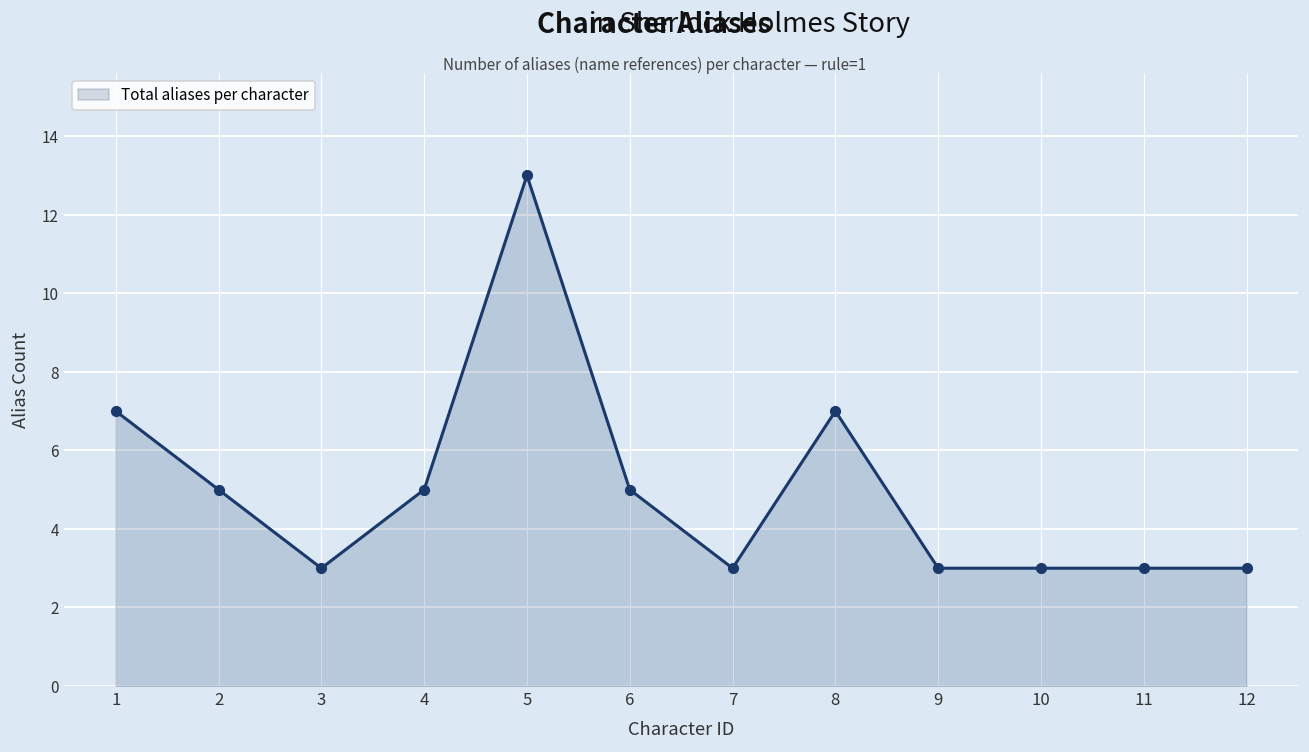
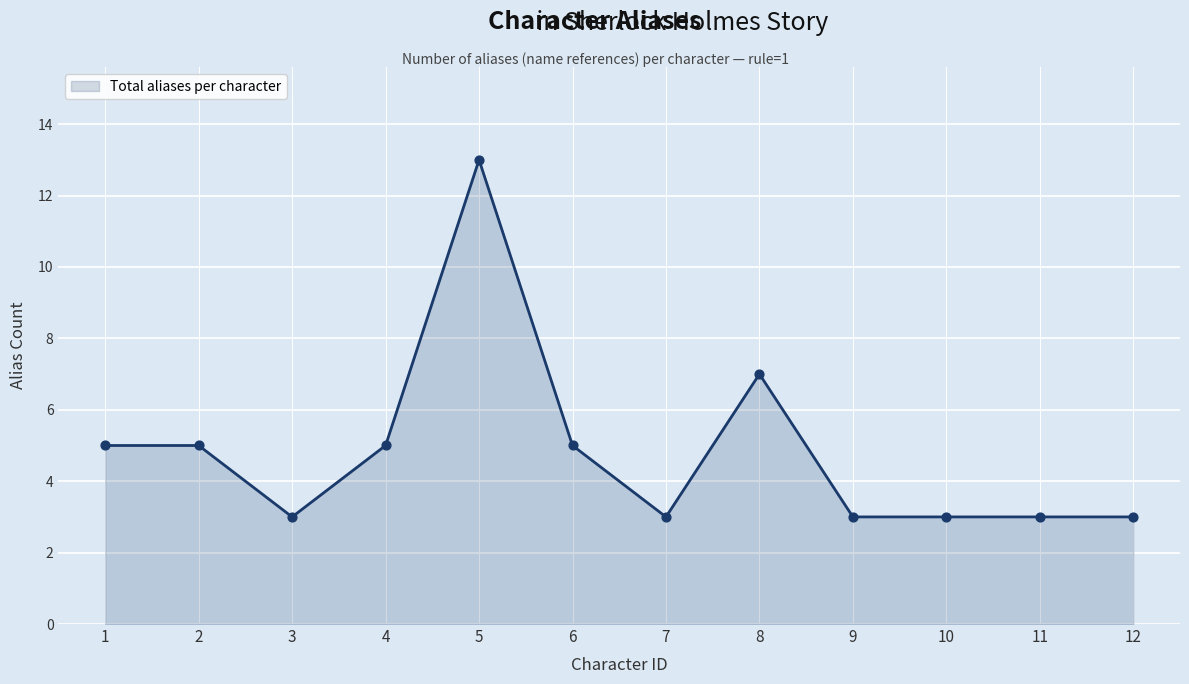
  {
-   "1": 7,
+   "1": 5,
    "2": 5,
    "3": 3,
    "4": 5,
    "5": 13,
    "6": 5,
    "7": 3,
    "8": 7,
    "9": 3,
    "10": 3,
    "11": 3,
    "12": 3
  }
